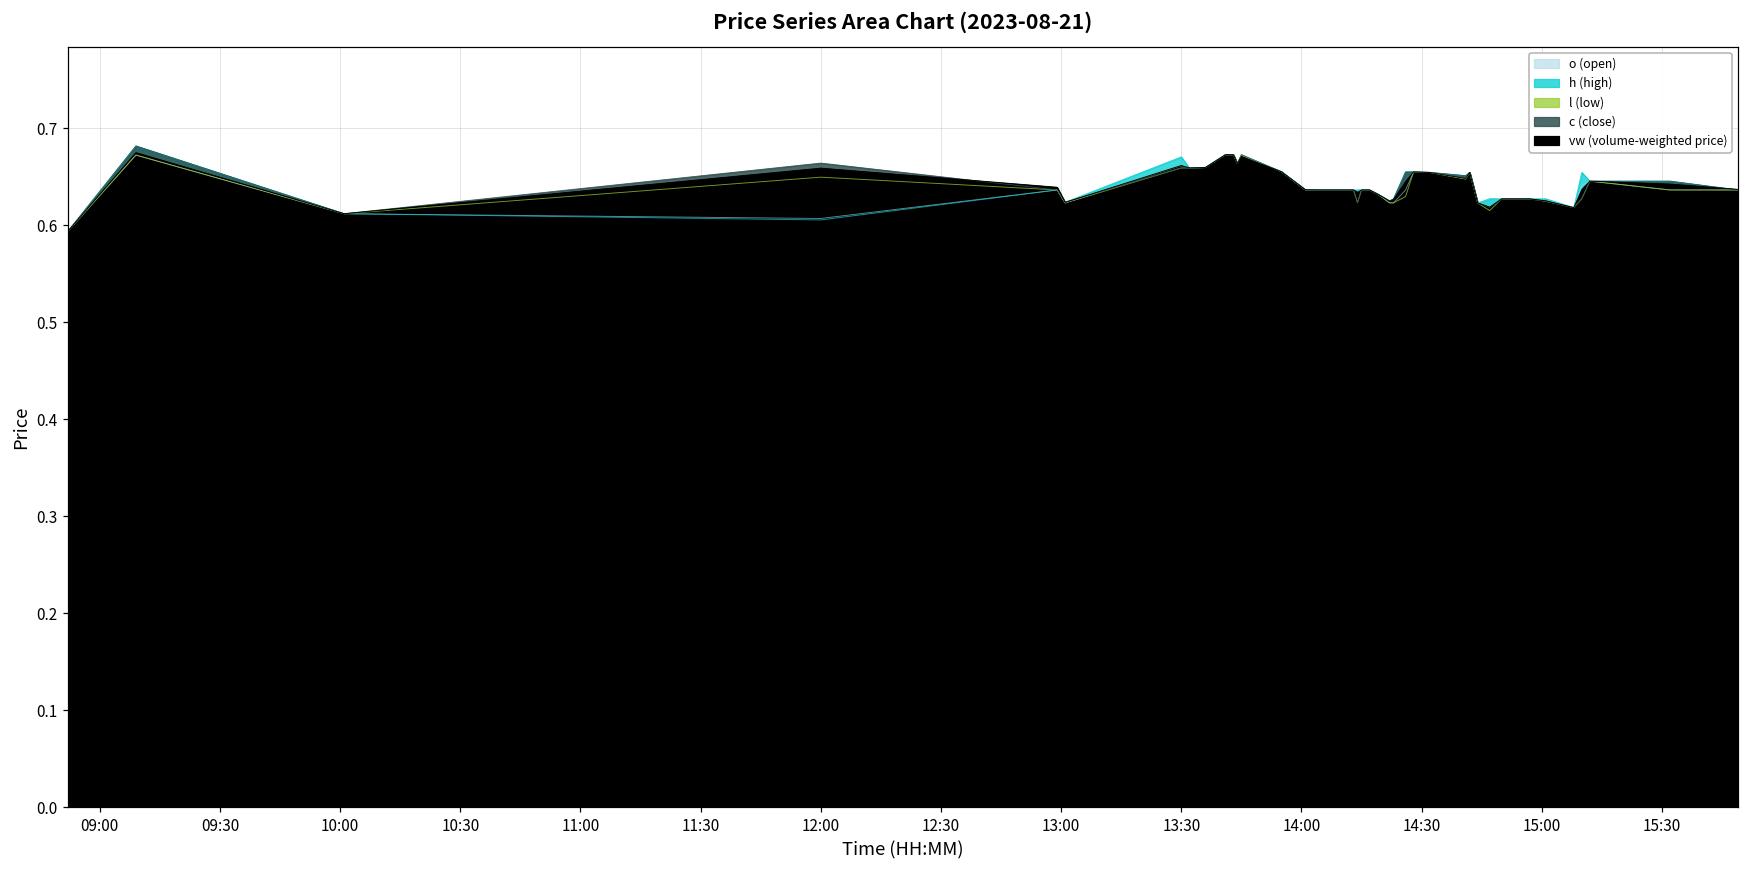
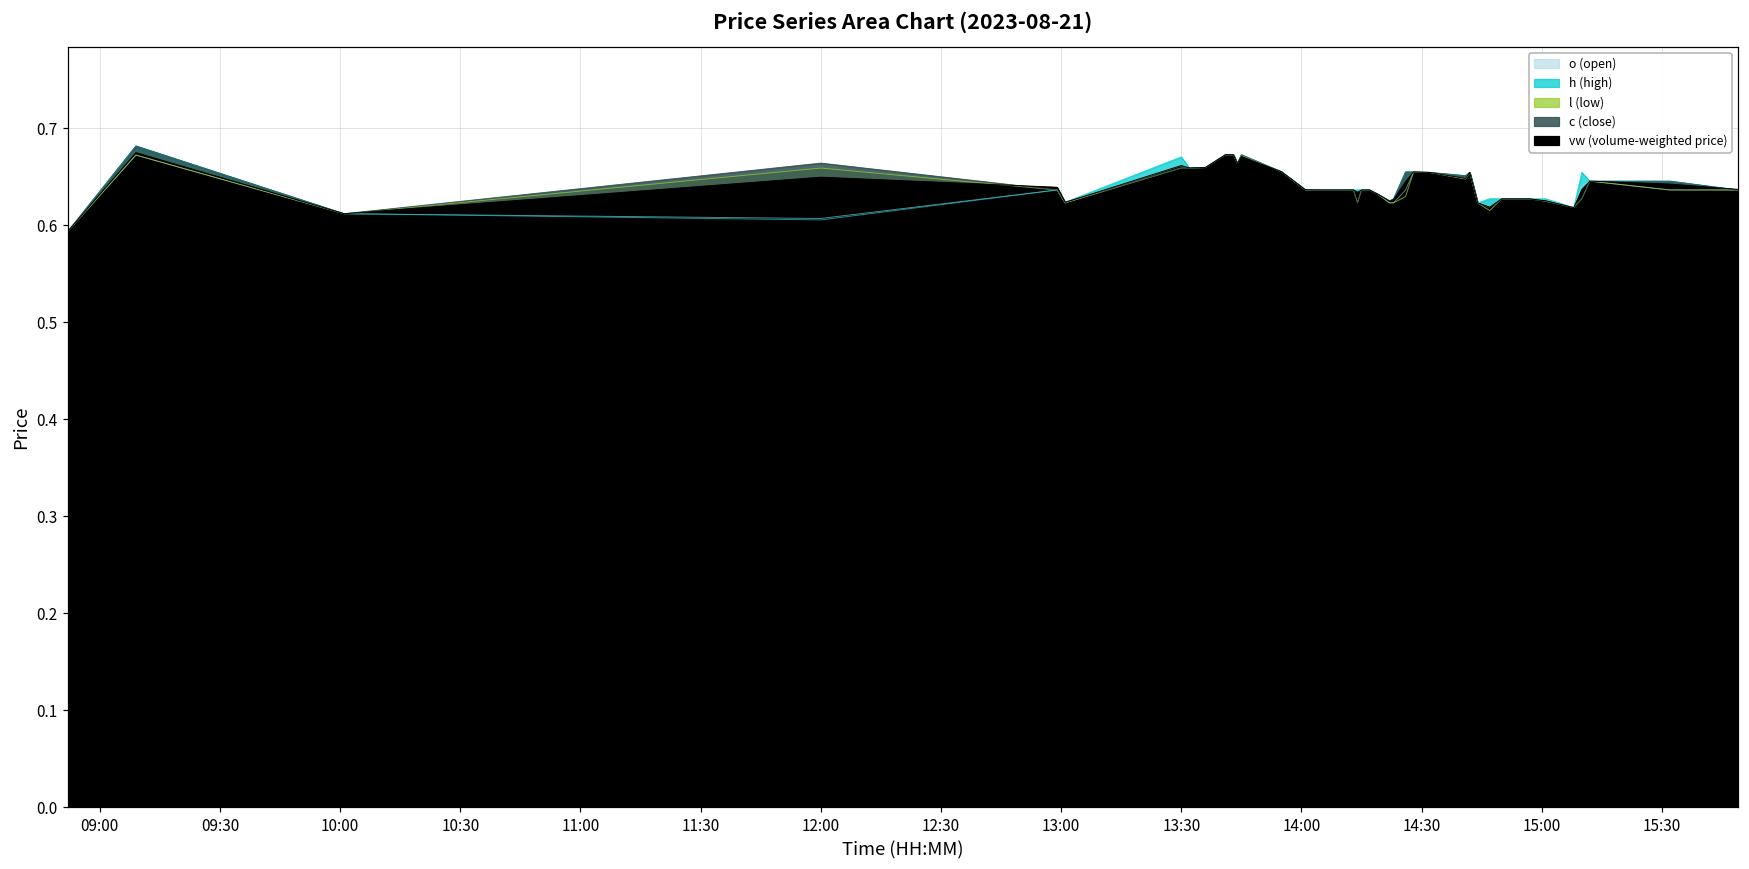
  {
    "h (high)": {
      "13:30": 0.67
    },
    "l (low)": {
-     "12:00": 0.65
+     "12:00": 0.66
    },
    "c (close)": {
      "12:00": 0.66
    },
    "vw (volume-weighted price)": {
-     "12:00": 0.66
+     "12:00": 0.65
    }
  }
